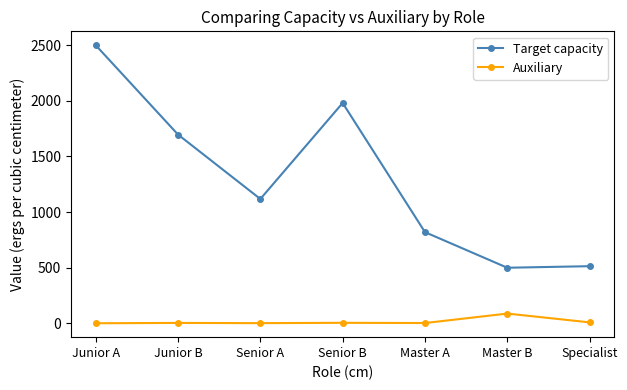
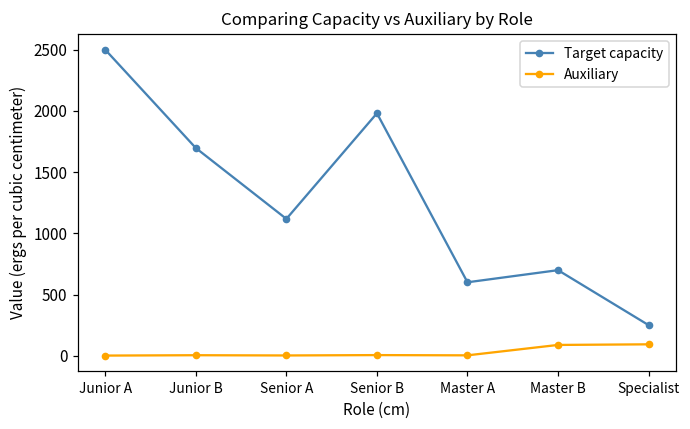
  {
    "Target capacity": {
      "Junior A": 2500,
      "Junior B": 1700,
      "Senior A": 1120,
      "Senior B": 1980,
-     "Master A": 820,
-     "Master B": 500,
-     "Specialist": 510
+     "Master A": 600,
+     "Master B": 700,
+     "Specialist": 250
    },
    "Auxiliary": {
      "Junior A": 0,
      "Junior B": 0,
      "Senior A": 0,
      "Senior B": 10,
      "Master A": 0,
      "Master B": 90,
-     "Specialist": 10
+     "Specialist": 90
    }
  }
